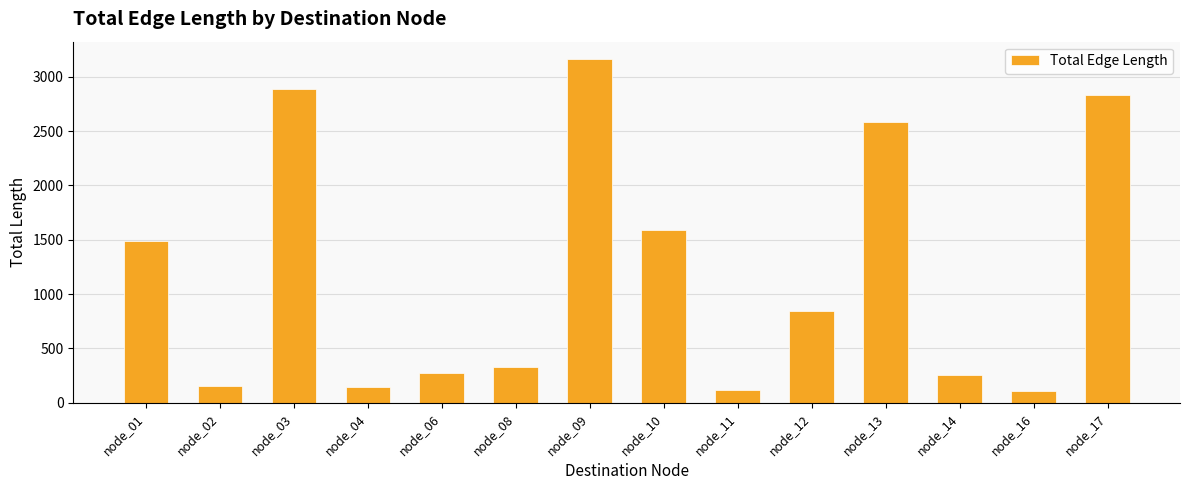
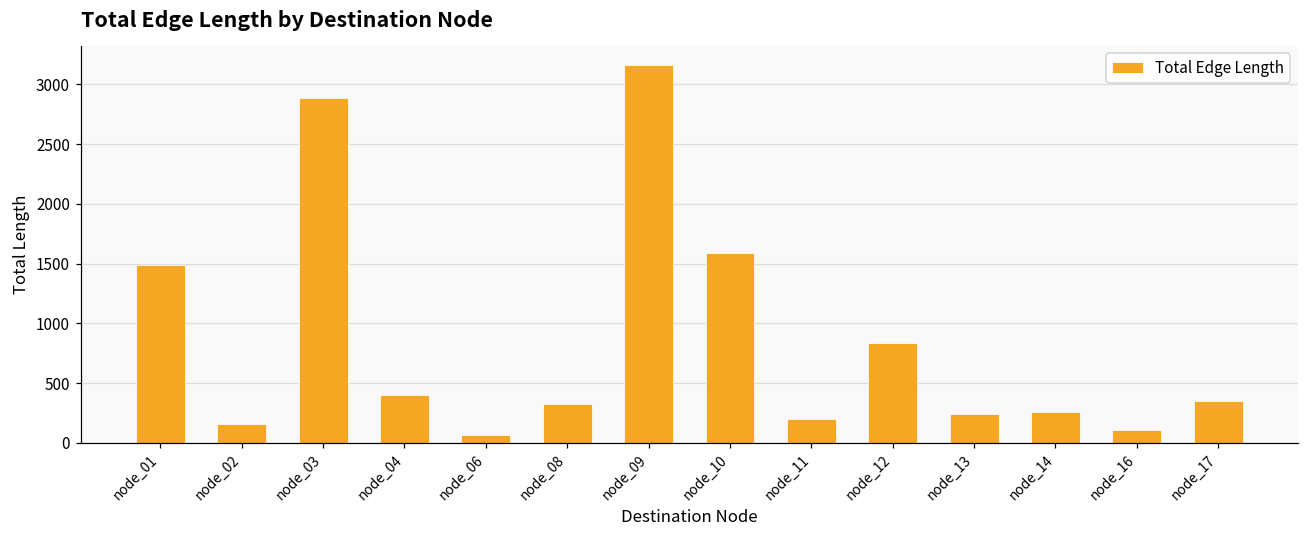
  {
    "node_01": 1490,
    "node_02": 150,
    "node_03": 2890,
-   "node_04": 150,
-   "node_06": 270,
+   "node_04": 400,
+   "node_06": 70,
    "node_08": 330,
    "node_09": 3170,
    "node_10": 1590,
-   "node_11": 120,
+   "node_11": 200,
    "node_12": 840,
-   "node_13": 2580,
+   "node_13": 240,
    "node_14": 260,
    "node_16": 110,
-   "node_17": 2830
+   "node_17": 350
  }
